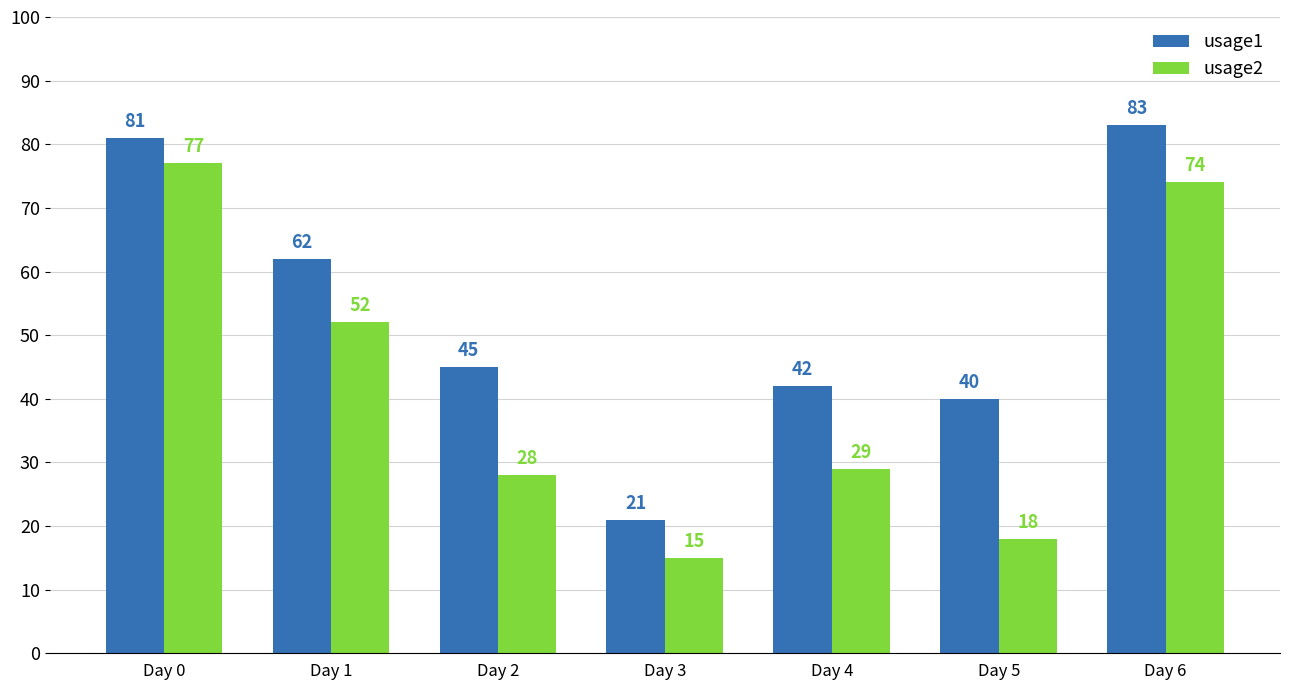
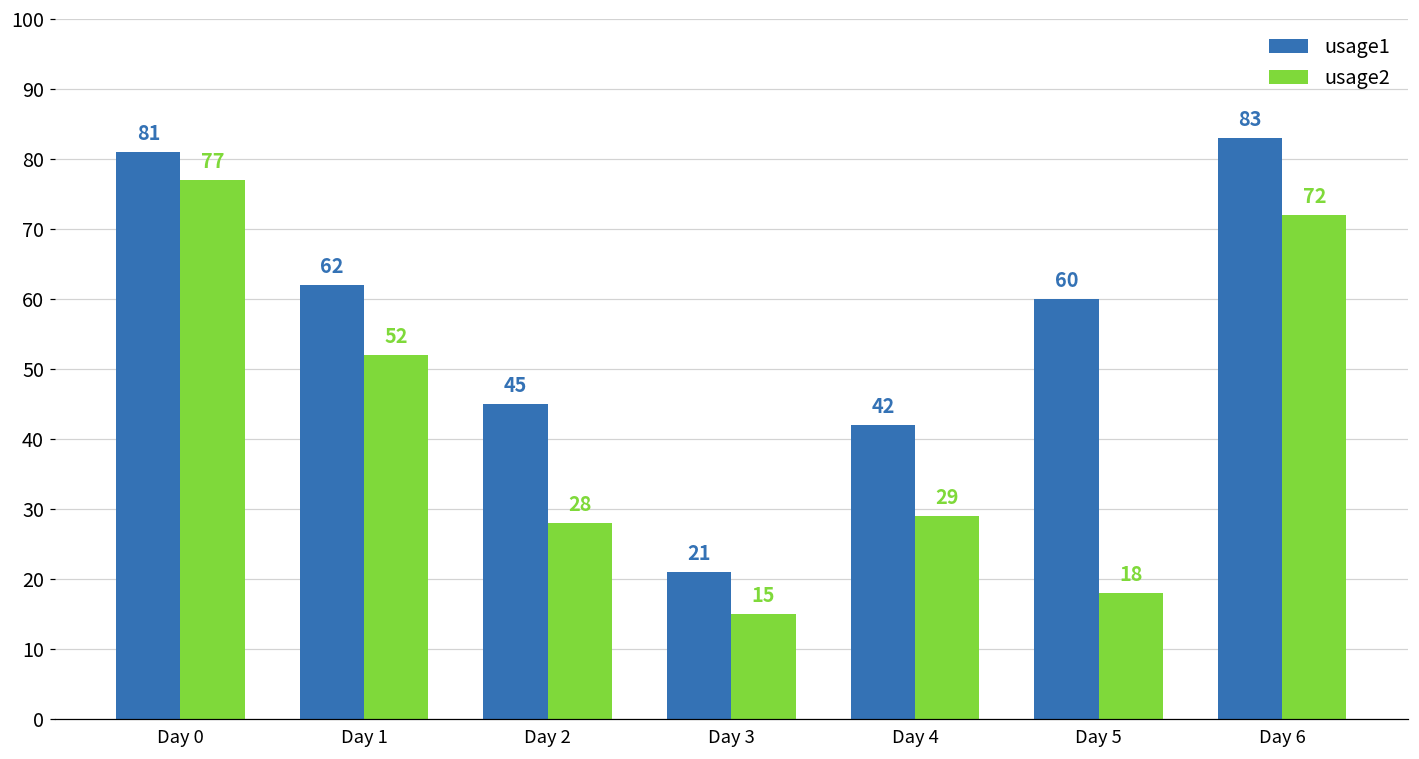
  {
    "usage1": {
      "Day 0": 81,
      "Day 1": 62,
      "Day 2": 45,
      "Day 3": 21,
      "Day 4": 42,
-     "Day 5": 40,
+     "Day 5": 60,
      "Day 6": 83
    },
    "usage2": {
      "Day 0": 77,
      "Day 1": 52,
      "Day 2": 28,
      "Day 3": 15,
      "Day 4": 29,
      "Day 5": 18,
-     "Day 6": 74
+     "Day 6": 72
    }
  }
